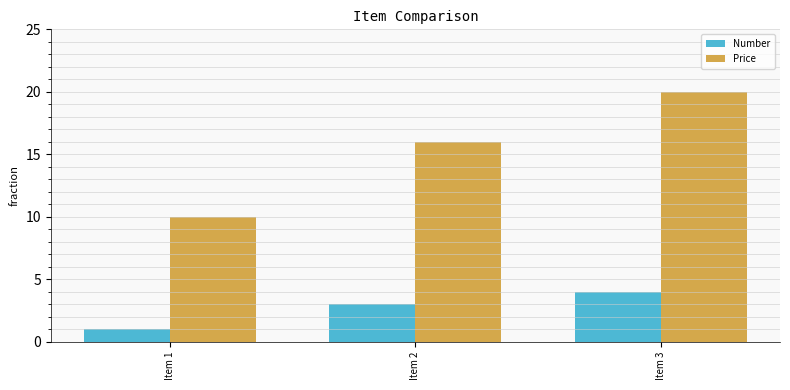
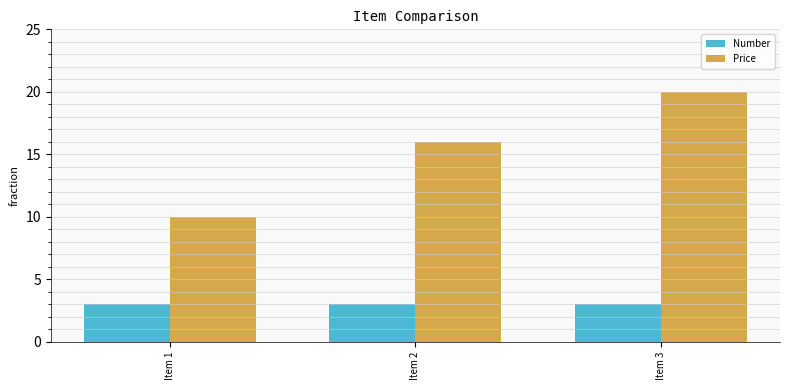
  {
    "Number": {
-     "Item 1": 1,
+     "Item 1": 3,
      "Item 2": 3,
-     "Item 3": 4
+     "Item 3": 3
    },
    "Price": {
      "Item 1": 10,
      "Item 2": 16,
      "Item 3": 20
    }
  }
